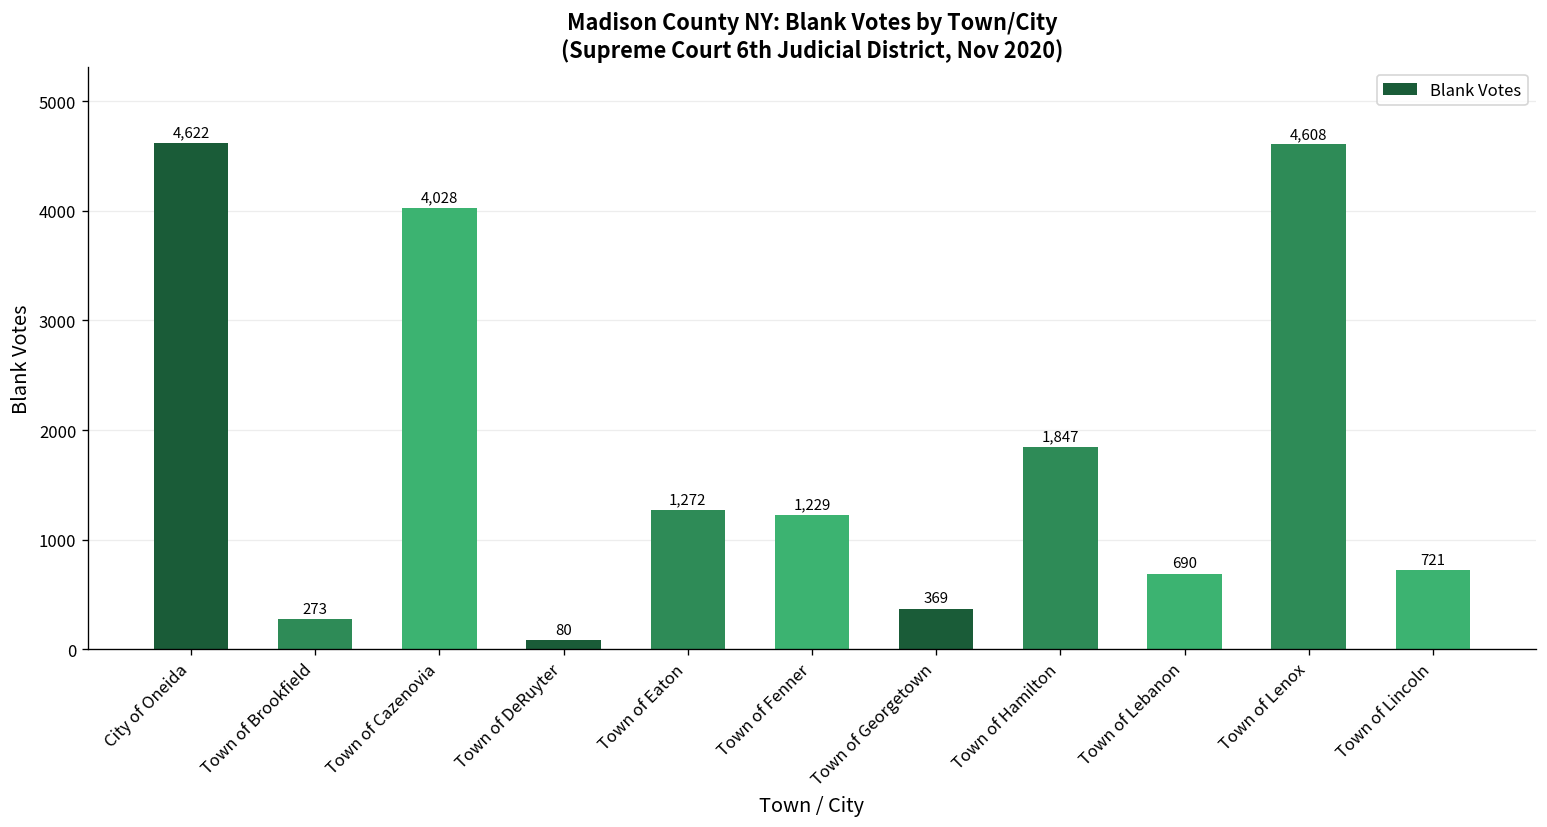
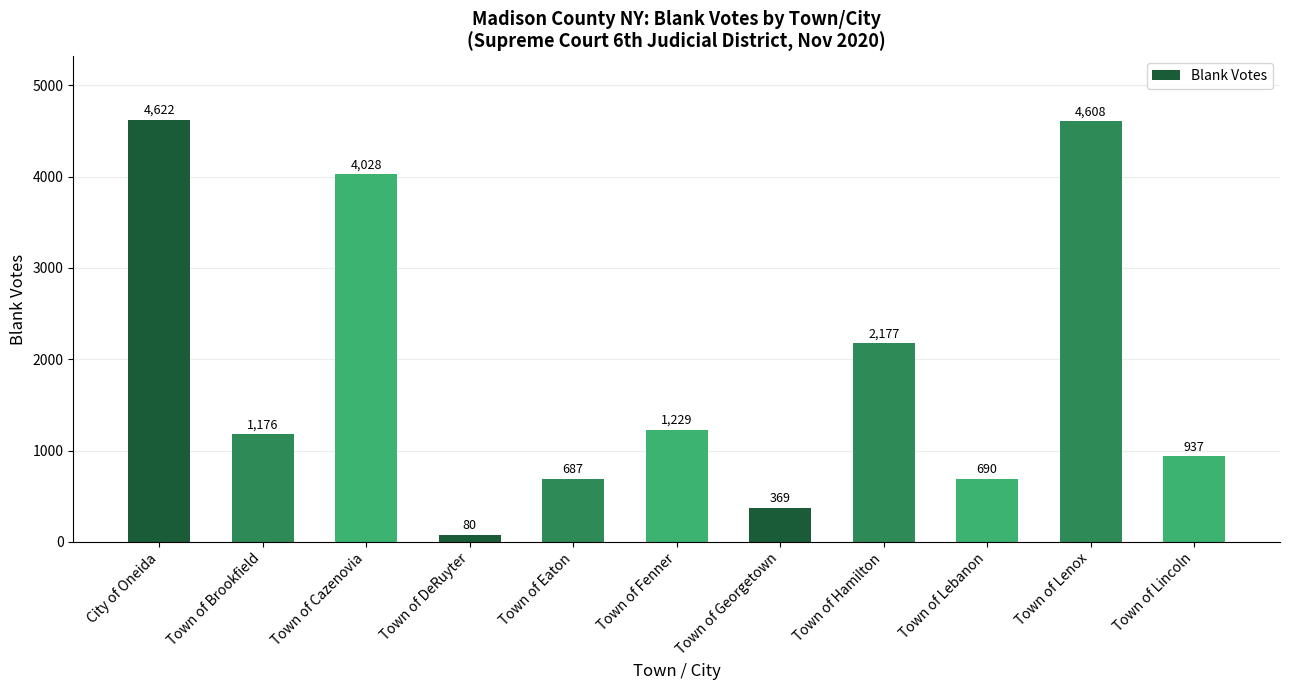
  {
    "City of Oneida": "4,622",
-   "Town of Brookfield": "273",
+   "Town of Brookfield": "1,176",
    "Town of Cazenovia": "4,028",
    "Town of DeRuyter": "80",
-   "Town of Eaton": "1,272",
+   "Town of Eaton": "687",
    "Town of Fenner": "1,229",
    "Town of Georgetown": "369",
-   "Town of Hamilton": "1,847",
+   "Town of Hamilton": "2,177",
    "Town of Lebanon": "690",
    "Town of Lenox": "4,608",
-   "Town of Lincoln": "721"
+   "Town of Lincoln": "937"
  }
